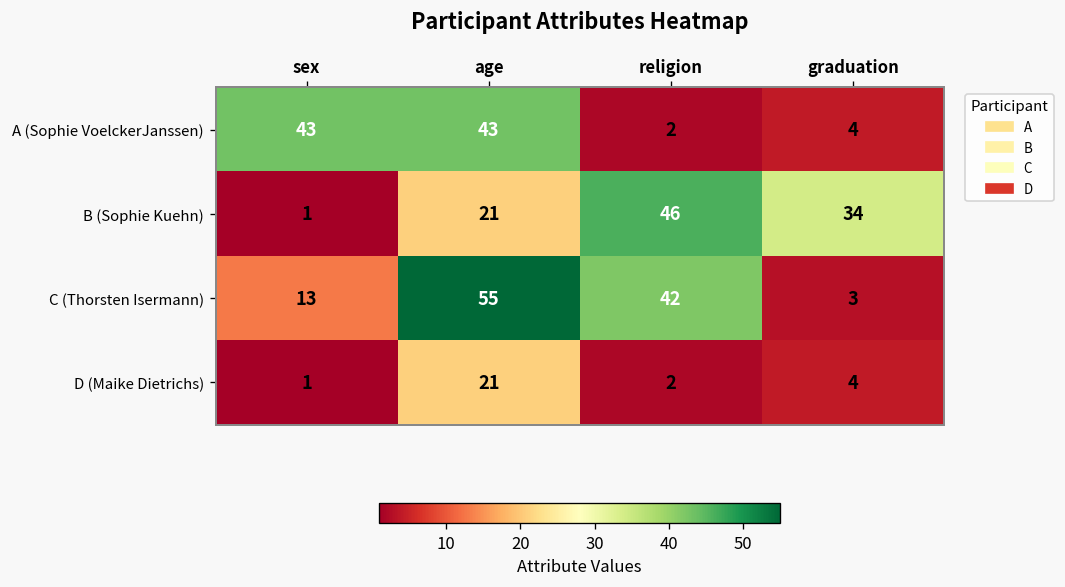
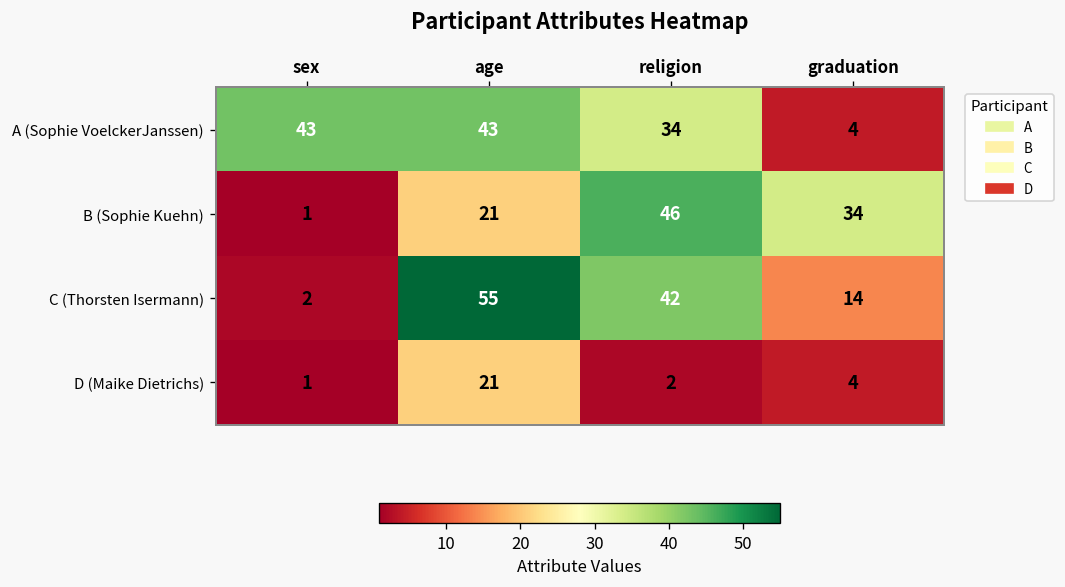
  {
    "A (Sophie VoelckerJanssen)": {
      "sex": 43,
      "age": 43,
-     "religion": 2,
+     "religion": 34,
      "graduation": 4
    },
    "B (Sophie Kuehn)": {
      "sex": 1,
      "age": 21,
      "religion": 46,
      "graduation": 34
    },
    "C (Thorsten Isermann)": {
-     "sex": 13,
+     "sex": 2,
      "age": 55,
      "religion": 42,
-     "graduation": 3
+     "graduation": 14
    },
    "D (Maike Dietrichs)": {
      "sex": 1,
      "age": 21,
      "religion": 2,
      "graduation": 4
    }
  }
